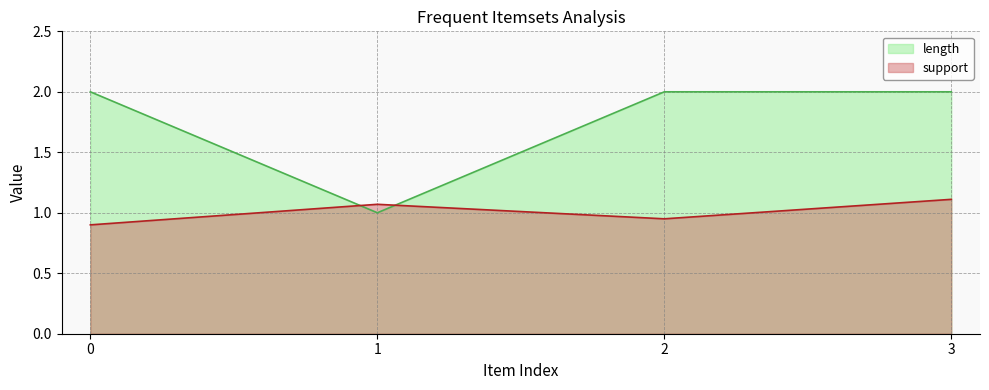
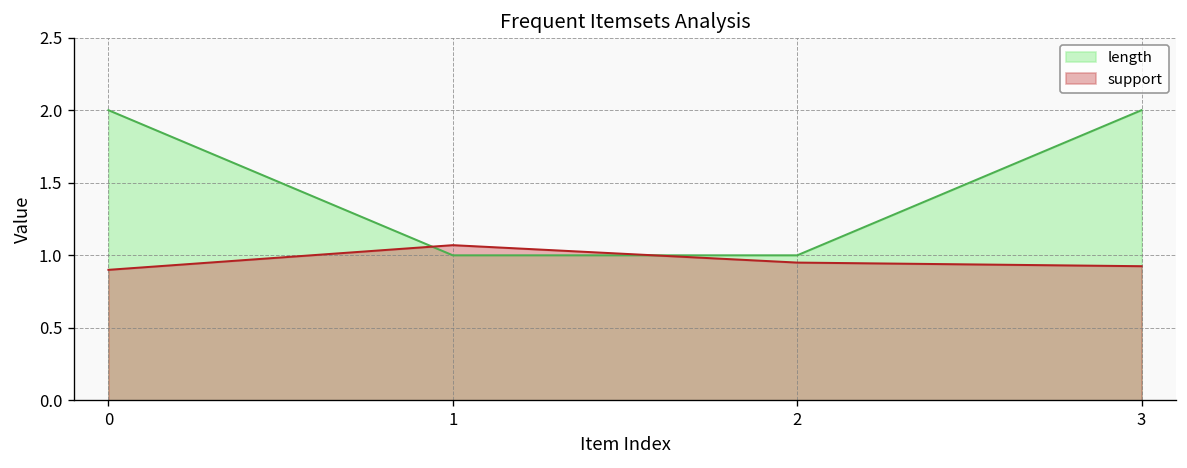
  {
    "length": {
      "0": 2,
      "1": 1,
-     "2": 2,
+     "2": 1,
      "3": 2
    },
    "support": {
      "0": 0.90,
      "1": 1.07,
      "2": 0.95,
-     "3": 1.11
+     "3": 0.93
    }
  }
